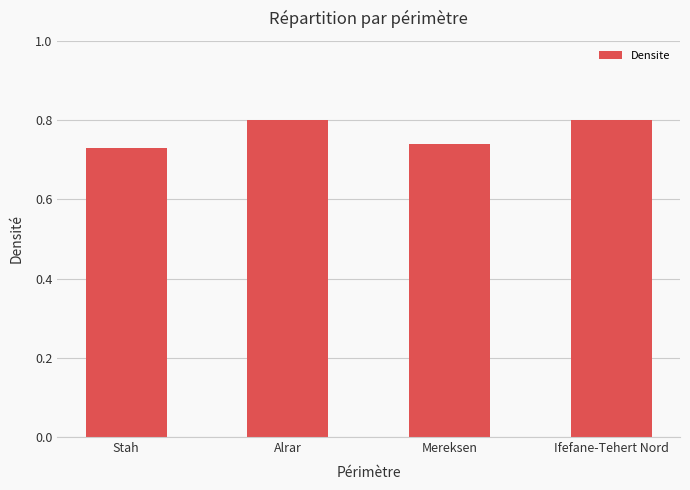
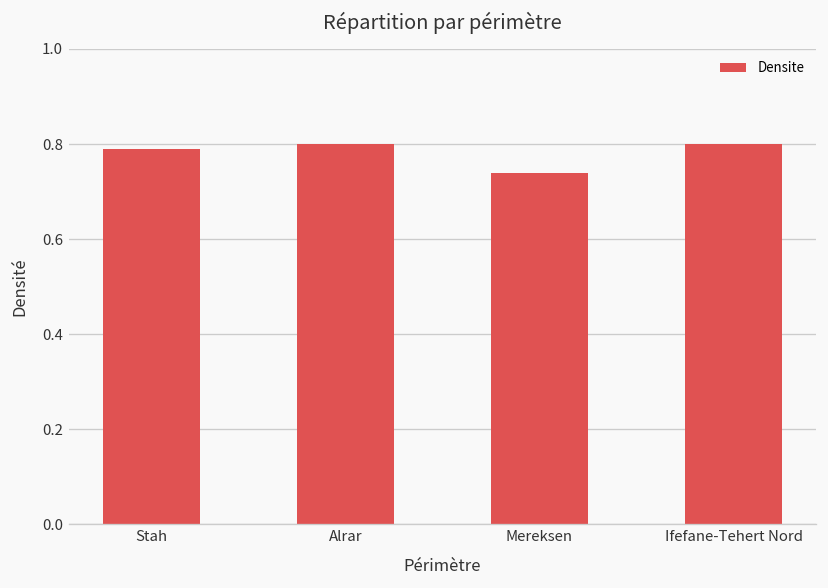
  {
-   "Stah": 0.73,
+   "Stah": 0.79,
    "Alrar": 0.80,
    "Mereksen": 0.74,
    "Ifefane-Tehert Nord": 0.80
  }
